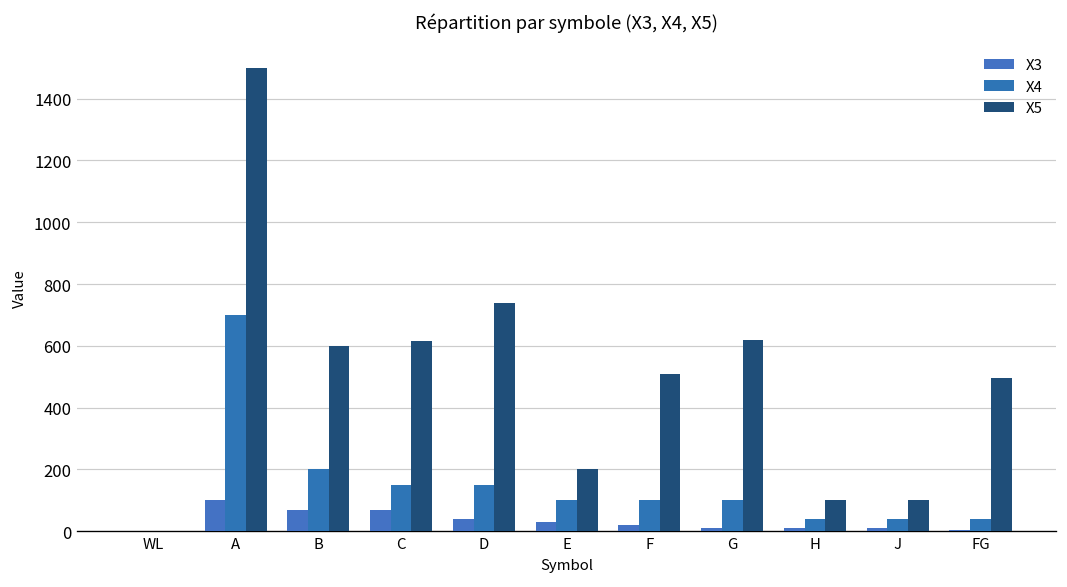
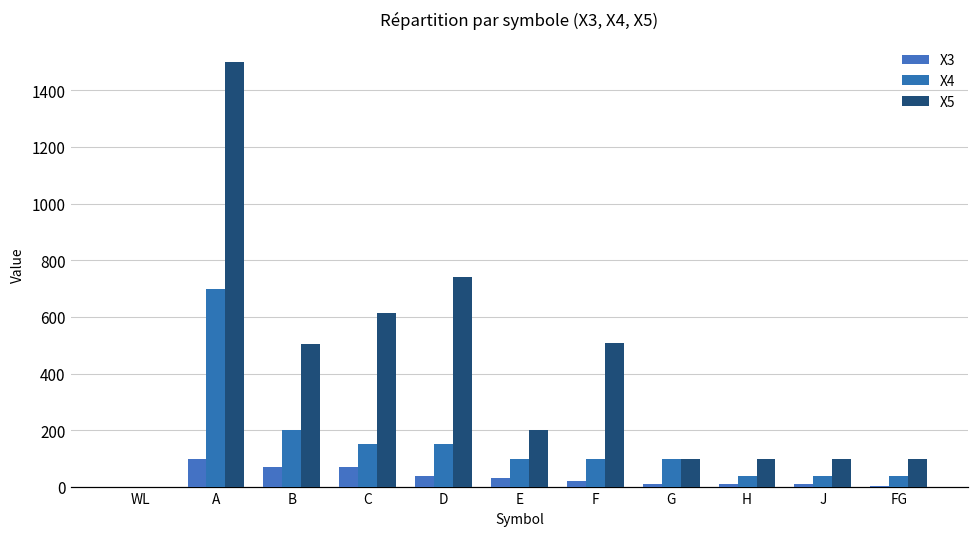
  {
    "X5": {
      "WL": 0,
      "A": 1500,
-     "B": 600,
+     "B": 510,
      "C": 620,
      "D": 740,
      "E": 200,
      "F": 510,
-     "G": 620,
+     "G": 100,
      "H": 100,
      "J": 100,
-     "FG": 500
+     "FG": 100
    }
  }
